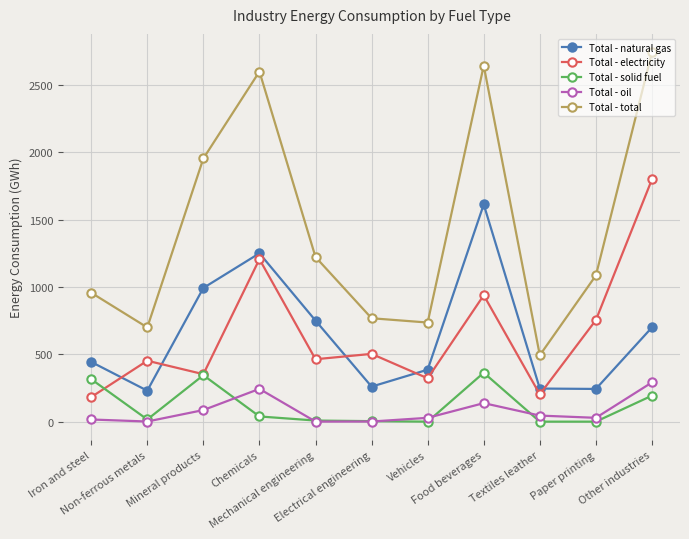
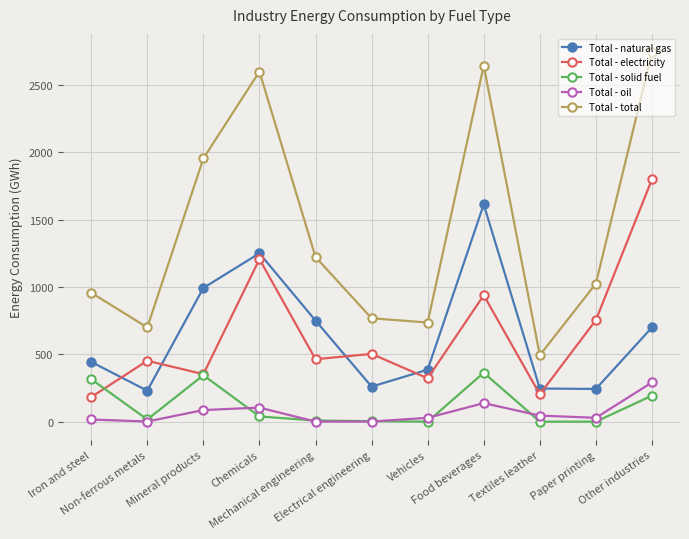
  {
    "Total - natural gas": {
      "Iron and steel": 440,
      "Non-ferrous metals": 230,
      "Mineral products": 990,
      "Chemicals": 1250,
      "Mechanical engineering": 750,
      "Electrical engineering": 260,
      "Vehicles": 390,
      "Food beverages": 1610,
      "Textiles leather": 250,
      "Paper printing": 240,
      "Other industries": 700
    },
    "Total - electricity": {
      "Iron and steel": 180,
      "Non-ferrous metals": 450,
      "Chemicals": 1210,
      "Mechanical engineering": 460,
      "Electrical engineering": 500,
      "Vehicles": 320,
      "Food beverages": 940,
      "Textiles leather": 200,
      "Paper printing": 750,
      "Other industries": 1800
    },
    "Total - solid fuel": {
      "Iron and steel": 320,
      "Chemicals": 40,
      "Vehicles": 0,
      "Food beverages": 360,
      "Textiles leather": 0,
      "Paper printing": 0,
      "Other industries": 190
    },
    "Total - oil": {
      "Iron and steel": 20,
      "Mineral products": 90,
-     "Chemicals": 240,
+     "Chemicals": 100,
      "Vehicles": 30,
      "Food beverages": 140,
      "Textiles leather": 40,
      "Paper printing": 30,
      "Other industries": 290
    },
    "Total - total": {
      "Iron and steel": 960,
      "Non-ferrous metals": 700,
      "Mineral products": 1950,
      "Chemicals": 2600,
      "Mechanical engineering": 1220,
      "Electrical engineering": 770,
      "Vehicles": 740,
      "Food beverages": 2640,
      "Textiles leather": 490,
-     "Paper printing": 1080
+     "Paper printing": 1020
    }
  }
